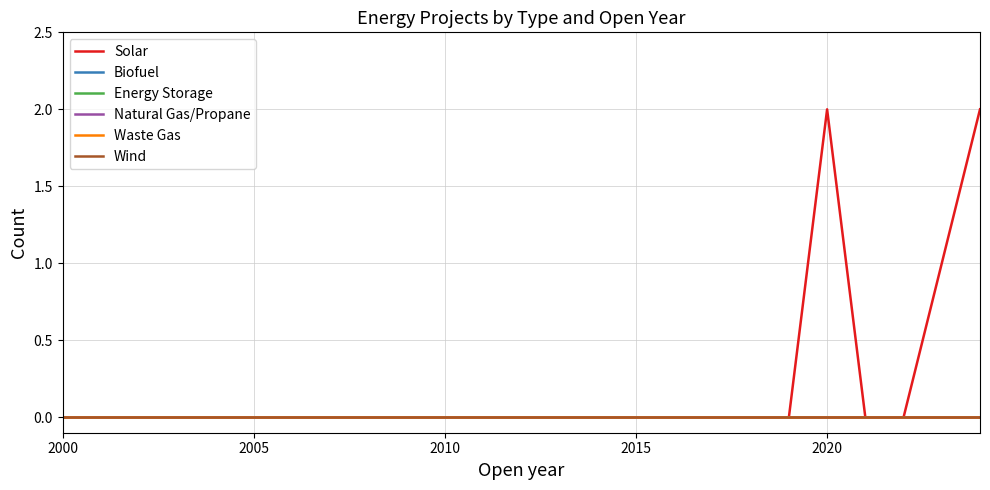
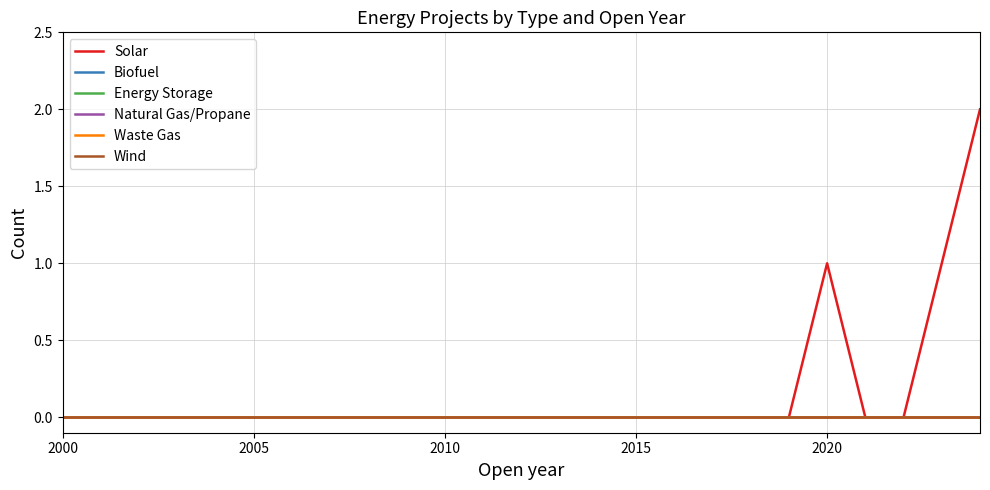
  {
    "Solar": {
-     "2020": 2
+     "2020": 1
    },
    "Wind": {
      "2020": 0
    }
  }
